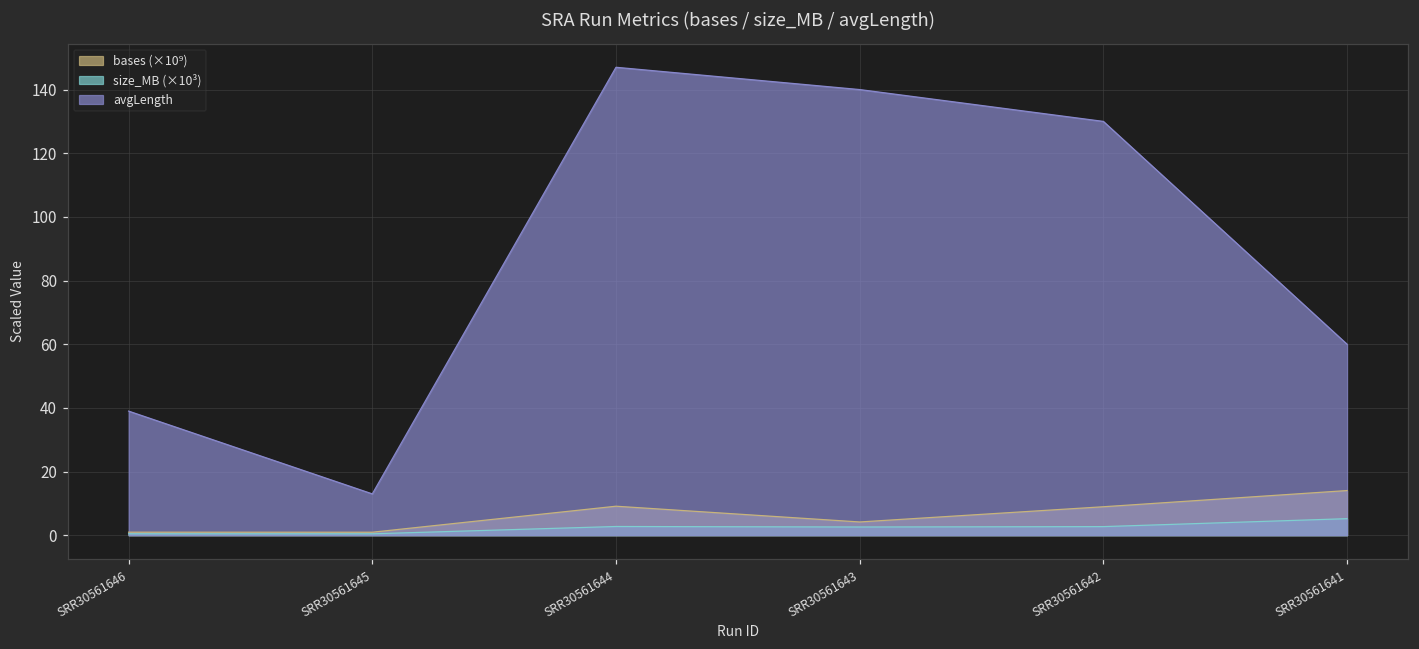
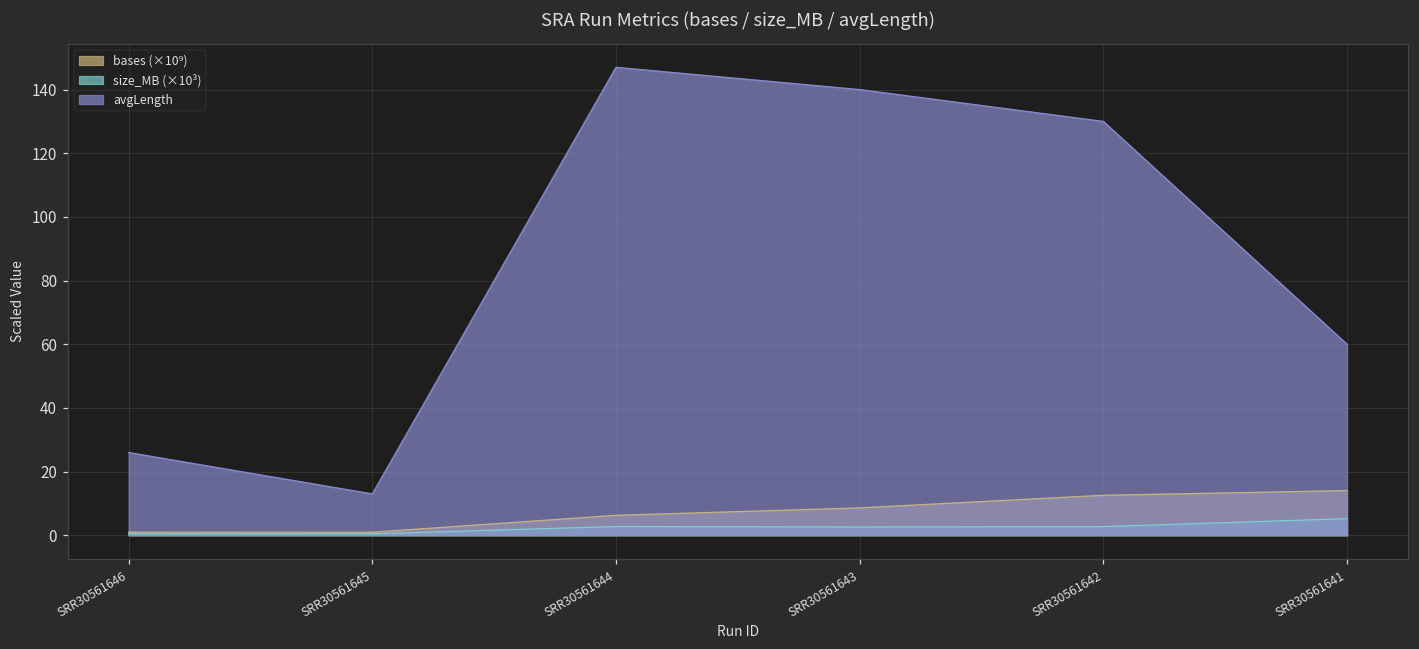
  {
    "bases (×10⁹)": {
-     "SRR30561644": 9,
-     "SRR30561643": 4,
-     "SRR30561642": 9,
+     "SRR30561644": 6,
+     "SRR30561643": 9,
+     "SRR30561642": 13,
      "SRR30561641": 14
    },
    "size_MB (×10³)": {
      "SRR30561644": 3,
      "SRR30561643": 3,
      "SRR30561642": 3,
      "SRR30561641": 5
    },
    "avgLength": {
-     "SRR30561646": 39,
+     "SRR30561646": 26,
      "SRR30561645": 13,
      "SRR30561644": 147,
      "SRR30561643": 140,
      "SRR30561642": 130,
      "SRR30561641": 60
    }
  }
